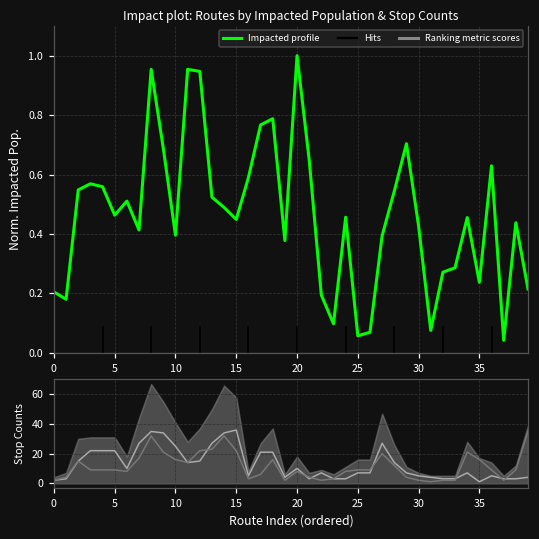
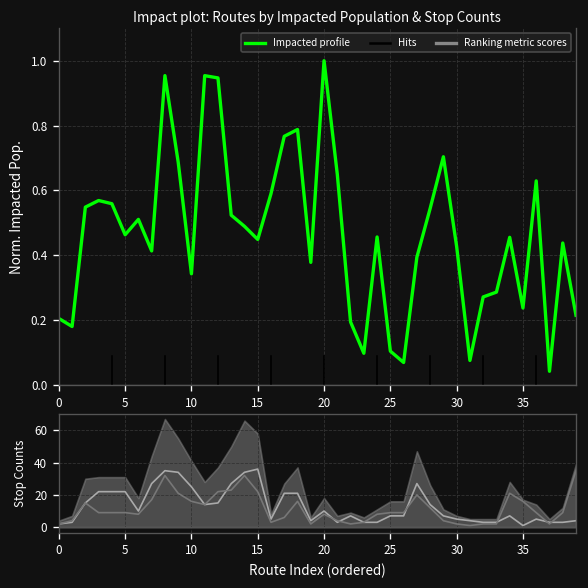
  {
    "Impact plot: Routes by Impacted Population & Stop Counts": {
      "0": 0.21,
      "5": 0.46,
-     "10": 0.40,
+     "10": 0.34,
      "15": 0.45,
      "20": 1.00,
-     "25": 0.06,
+     "25": 0.10,
      "30": 0.43,
      "35": 0.24
    }
  }
